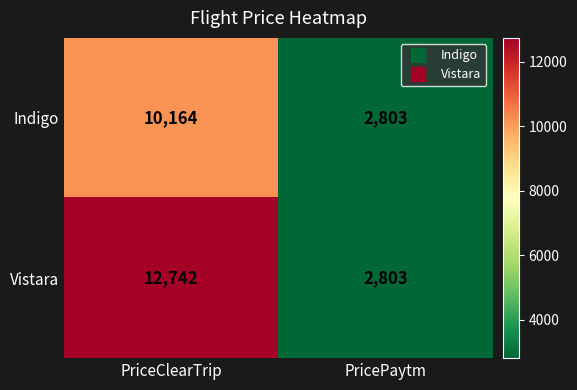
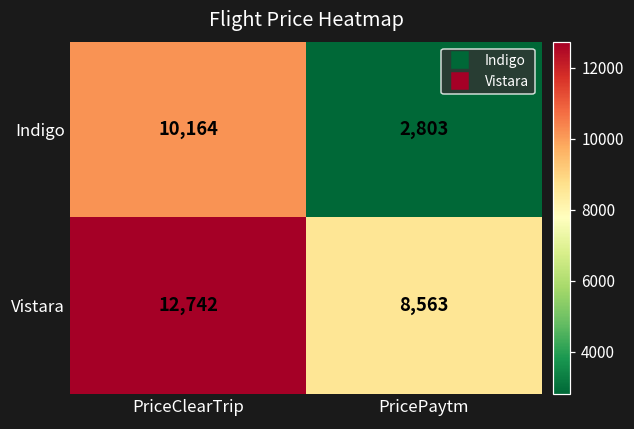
  {
    "Indigo": {
      "PriceClearTrip": "10,164",
      "PricePaytm": "2,803"
    },
    "Vistara": {
      "PriceClearTrip": "12,742",
-     "PricePaytm": "2,803"
+     "PricePaytm": "8,563"
    }
  }
